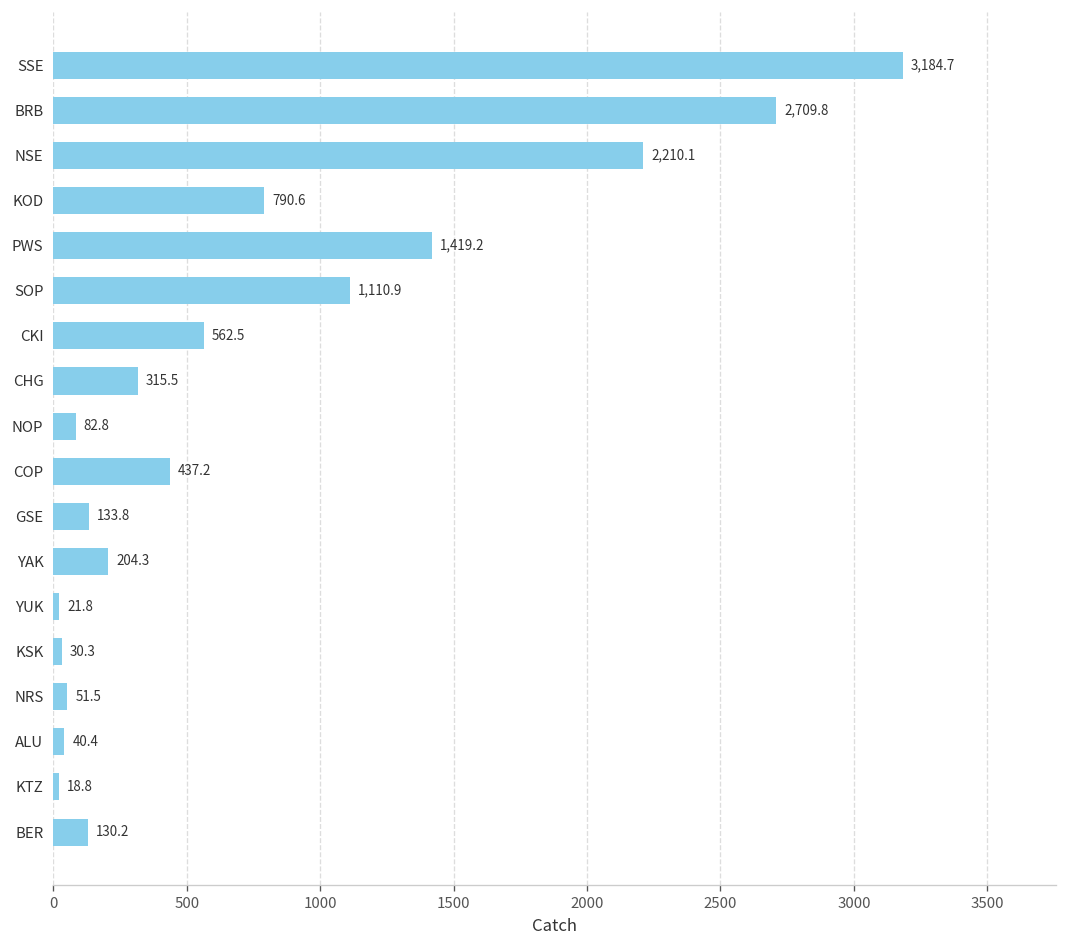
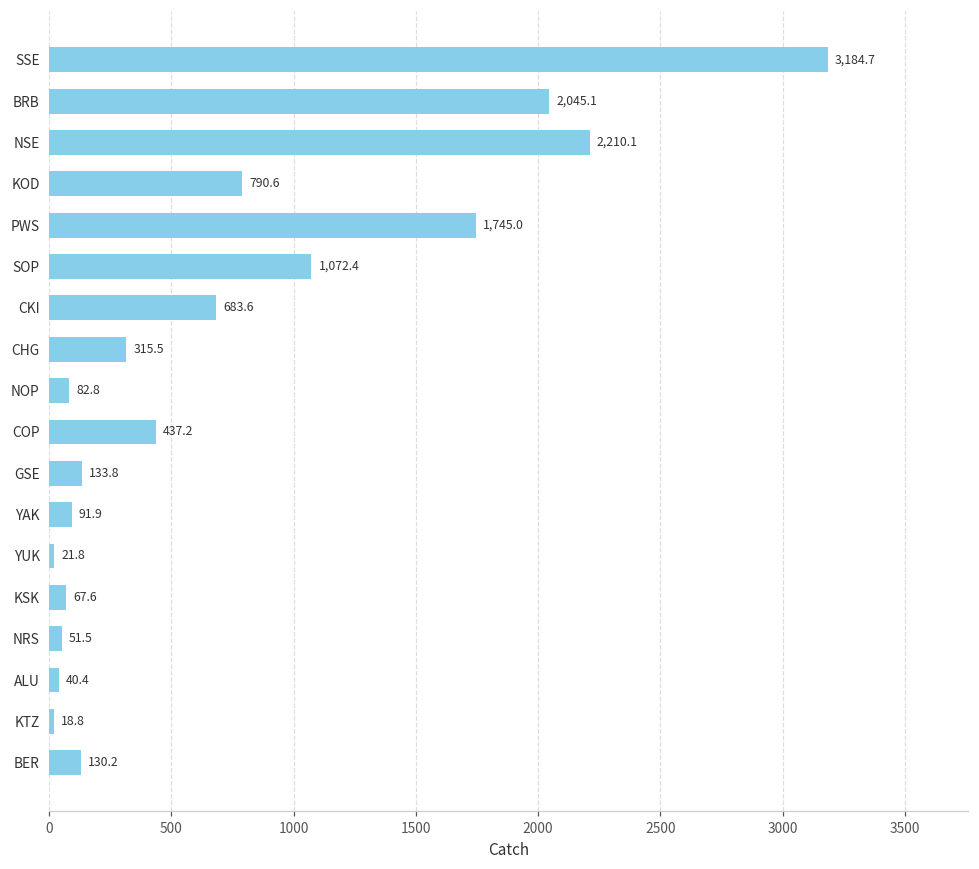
  {
    "SSE": "3,184.7",
-   "BRB": "2,709.8",
+   "BRB": "2,045.1",
    "NSE": "2,210.1",
    "KOD": "790.6",
-   "PWS": "1,419.2",
-   "SOP": "1,110.9",
-   "CKI": "562.5",
+   "PWS": "1,745.0",
+   "SOP": "1,072.4",
+   "CKI": "683.6",
    "CHG": "315.5",
    "NOP": "82.8",
    "COP": "437.2",
    "GSE": "133.8",
-   "YAK": "204.3",
+   "YAK": "91.9",
    "YUK": "21.8",
-   "KSK": "30.3",
+   "KSK": "67.6",
    "NRS": "51.5",
    "ALU": "40.4",
    "KTZ": "18.8",
    "BER": "130.2"
  }
